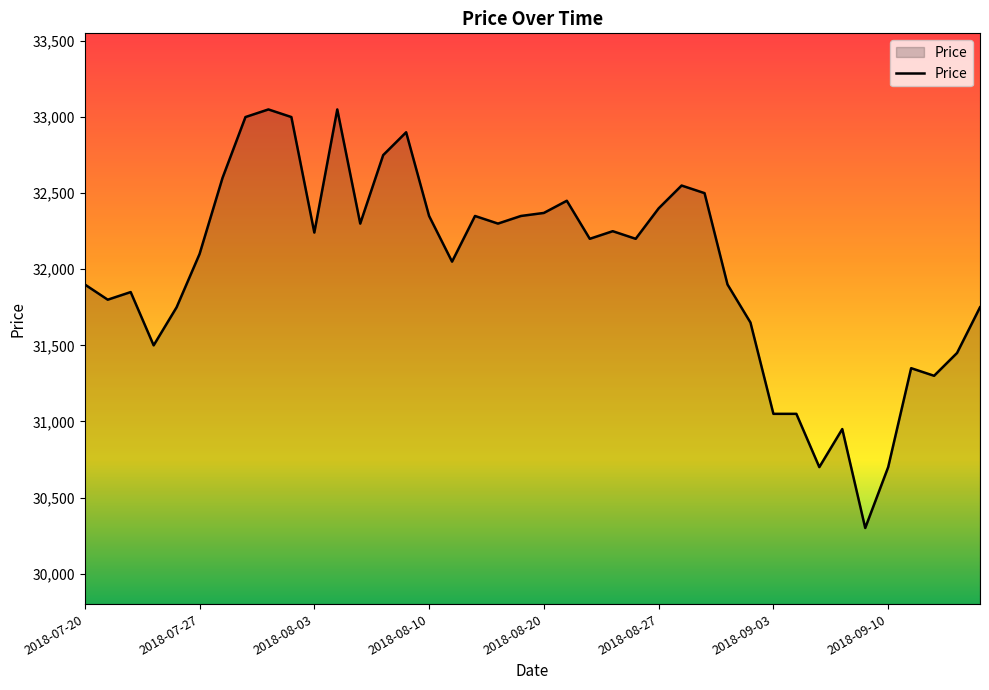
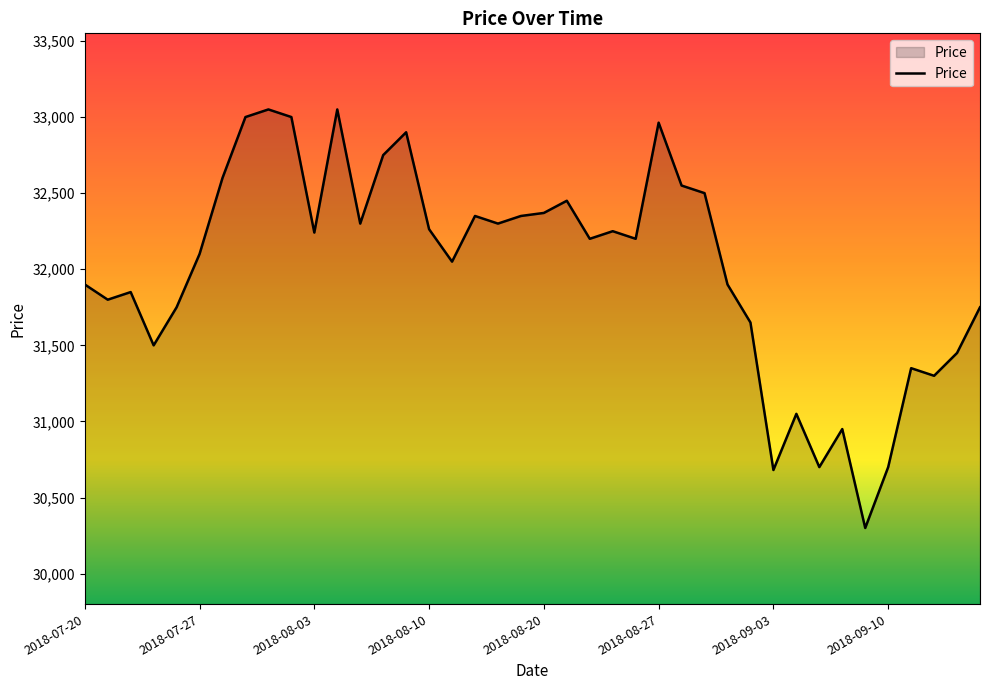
  {
    "2018-07-20": "31,900",
    "2018-07-27": "32,100",
    "2018-08-03": "32,240",
-   "2018-08-10": "32,350",
+   "2018-08-10": "32,260",
    "2018-08-20": "32,370",
-   "2018-08-27": "32,400",
-   "2018-09-03": "31,050",
+   "2018-08-27": "32,960",
+   "2018-09-03": "30,680",
    "2018-09-10": "30,700"
  }
